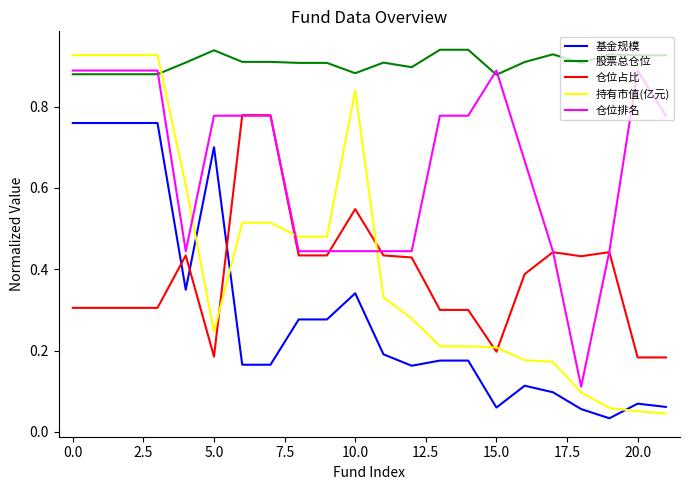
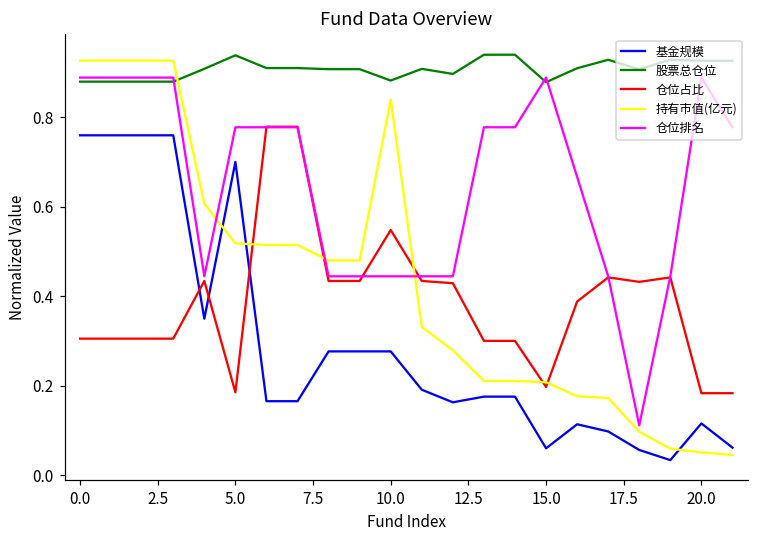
  {
    "基金规模": {
      "0.0": 0.76,
      "5.0": 0.70,
-     "10.0": 0.34,
+     "10.0": 0.28,
      "15.0": 0.06,
-     "20.0": 0.07
+     "20.0": 0.12
    },
    "股票总仓位": {
      "0.0": 0.88,
      "5.0": 0.94,
      "10.0": 0.88,
      "15.0": 0.88
    },
    "仓位占比": {
      "0.0": 0.31,
      "5.0": 0.19,
      "10.0": 0.55,
      "15.0": 0.20,
      "20.0": 0.18
    },
    "持有市值(亿元)": {
      "0.0": 0.93,
-     "5.0": 0.25,
+     "5.0": 0.52,
      "10.0": 0.84,
      "15.0": 0.21,
      "20.0": 0.05
    },
    "仓位排名": {
      "0.0": 0.89,
      "5.0": 0.78,
      "10.0": 0.44,
      "15.0": 0.89
    }
  }
